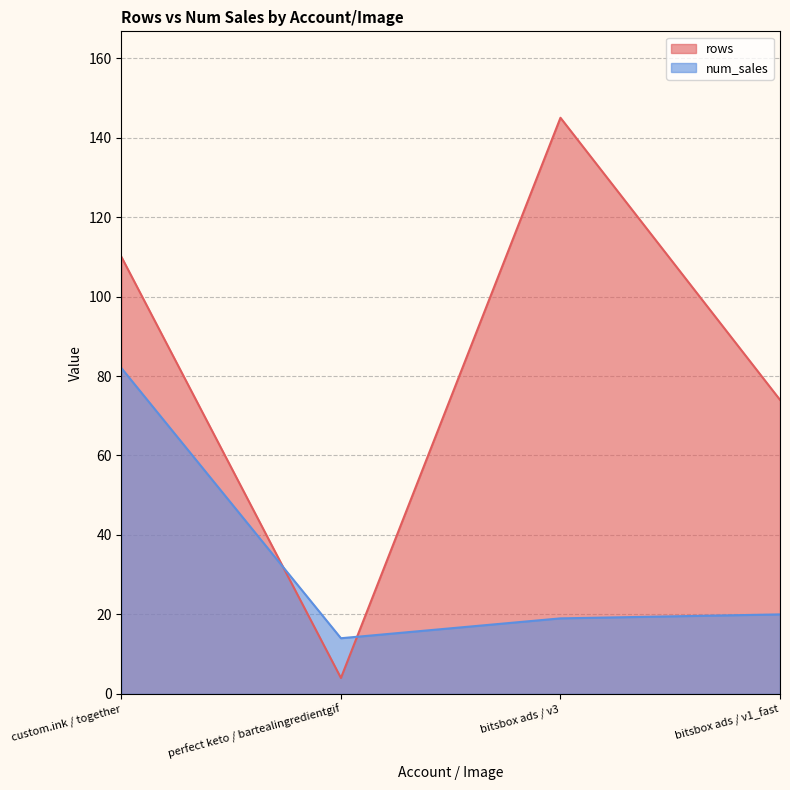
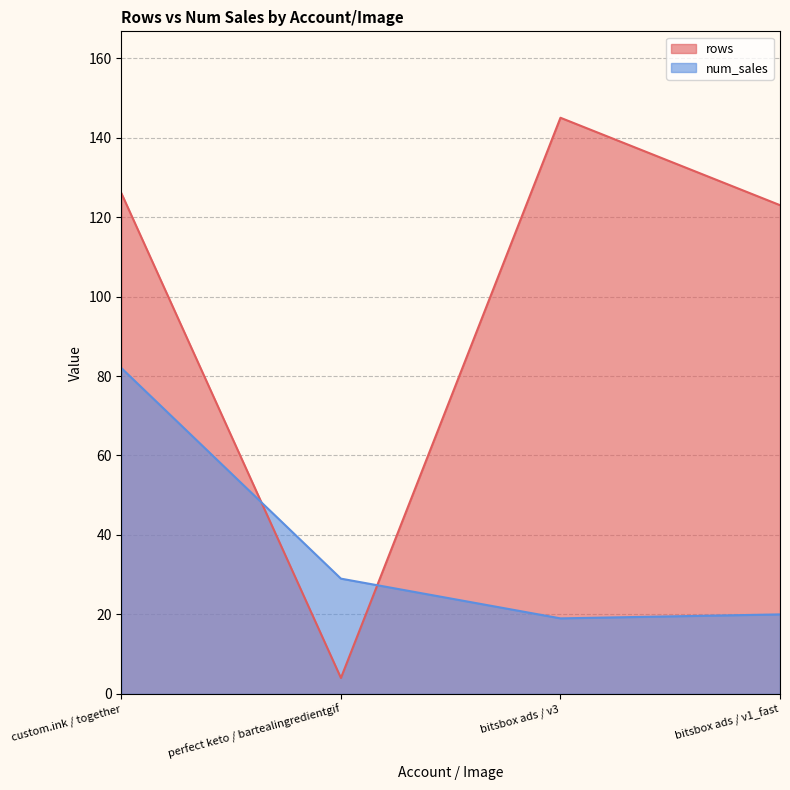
  {
    "rows": {
-     "custom.ink / together": 110,
+     "custom.ink / together": 126,
      "perfect keto / bartealingredientgif": 4,
      "bitsbox ads / v3": 145,
-     "bitsbox ads / v1_fast": 74
+     "bitsbox ads / v1_fast": 123
    },
    "num_sales": {
      "custom.ink / together": 82,
-     "perfect keto / bartealingredientgif": 14,
+     "perfect keto / bartealingredientgif": 29,
      "bitsbox ads / v3": 19,
      "bitsbox ads / v1_fast": 20
    }
  }
